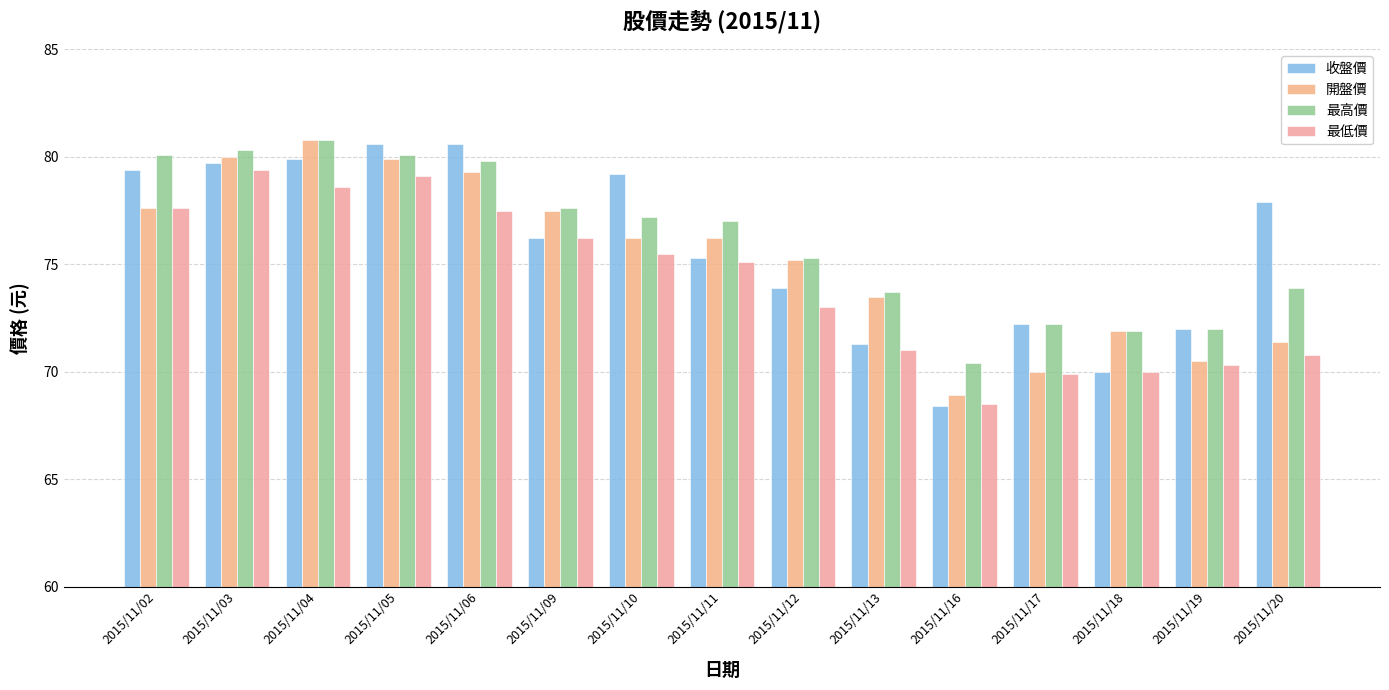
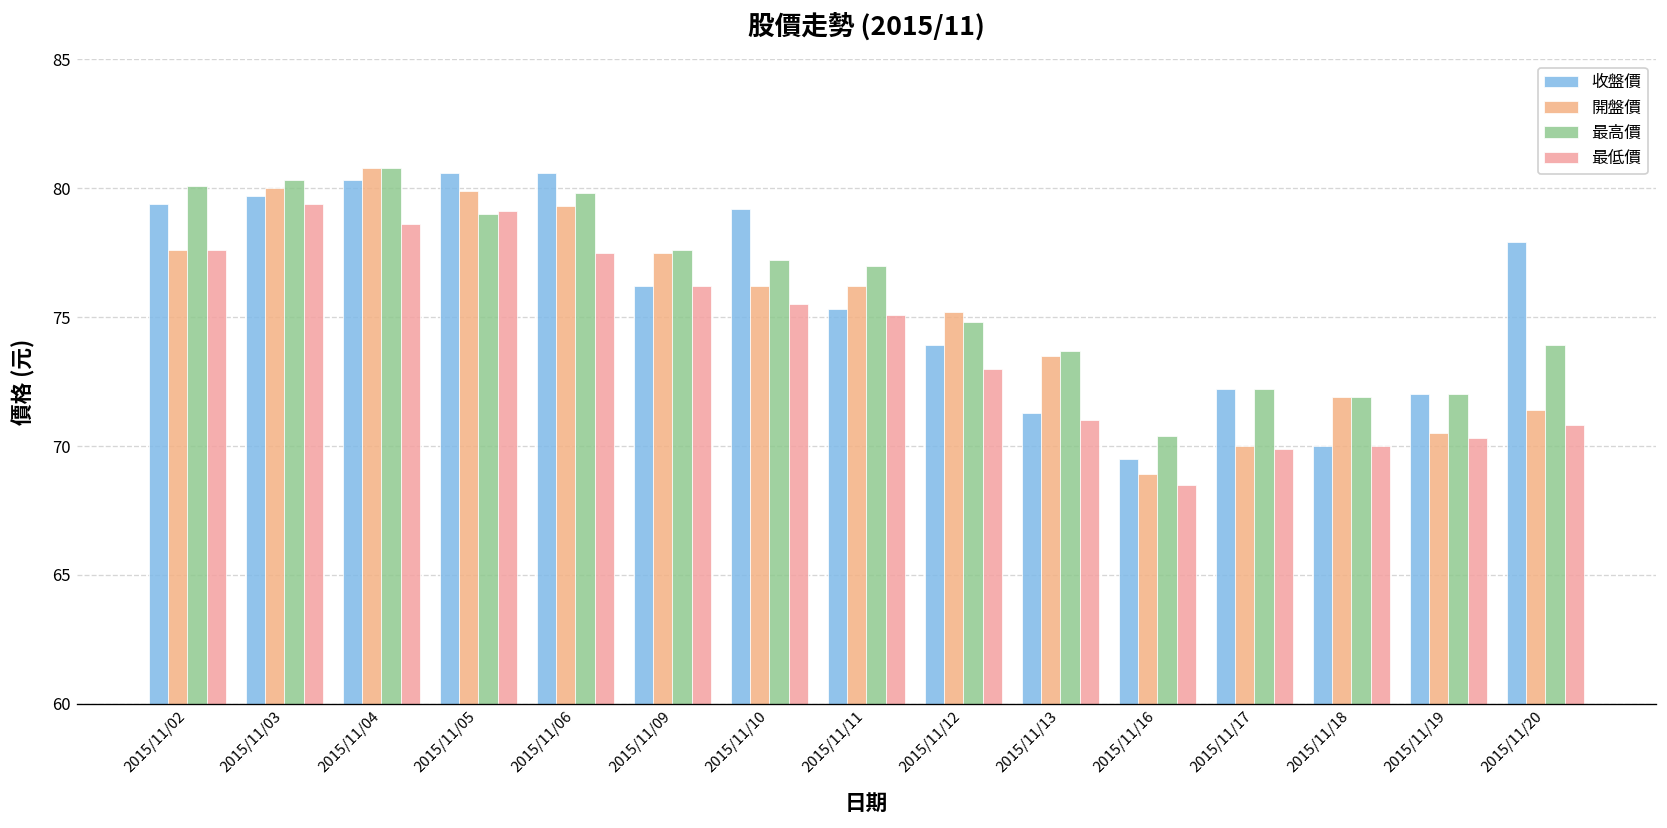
  {
    "收盤價": {
      "2015/11/02": 79.4,
      "2015/11/03": 79.7,
-     "2015/11/04": 79.9,
+     "2015/11/04": 80.3,
      "2015/11/05": 80.6,
      "2015/11/06": 80.6,
      "2015/11/09": 76.2,
      "2015/11/10": 79.2,
      "2015/11/11": 75.3,
      "2015/11/12": 73.9,
      "2015/11/13": 71.3,
-     "2015/11/16": 68.4,
+     "2015/11/16": 69.5,
      "2015/11/17": 72.2,
      "2015/11/18": 70.0,
      "2015/11/19": 72.0,
      "2015/11/20": 77.9
    },
    "最高價": {
      "2015/11/02": 80.1,
      "2015/11/03": 80.3,
      "2015/11/04": 80.8,
-     "2015/11/05": 80.1,
+     "2015/11/05": 79.0,
      "2015/11/06": 79.8,
      "2015/11/09": 77.6,
      "2015/11/10": 77.2,
      "2015/11/11": 77.0,
-     "2015/11/12": 75.3,
+     "2015/11/12": 74.8,
      "2015/11/13": 73.7,
      "2015/11/16": 70.4,
      "2015/11/17": 72.2,
      "2015/11/18": 71.9,
      "2015/11/19": 72.0,
      "2015/11/20": 73.9
    }
  }
